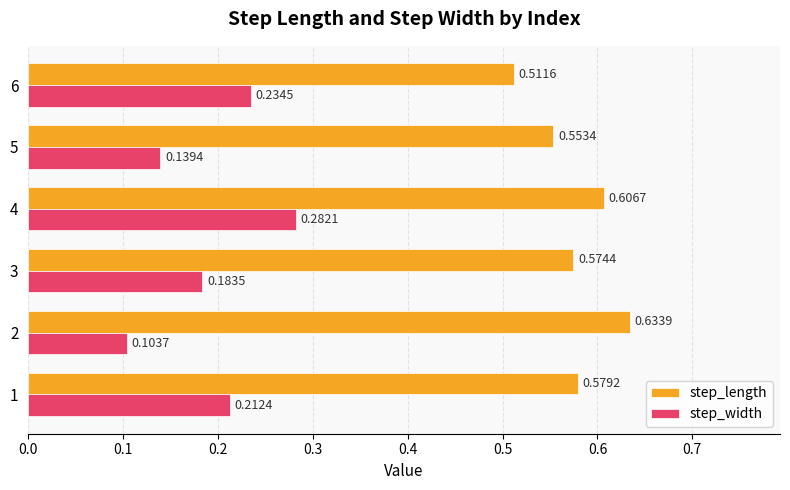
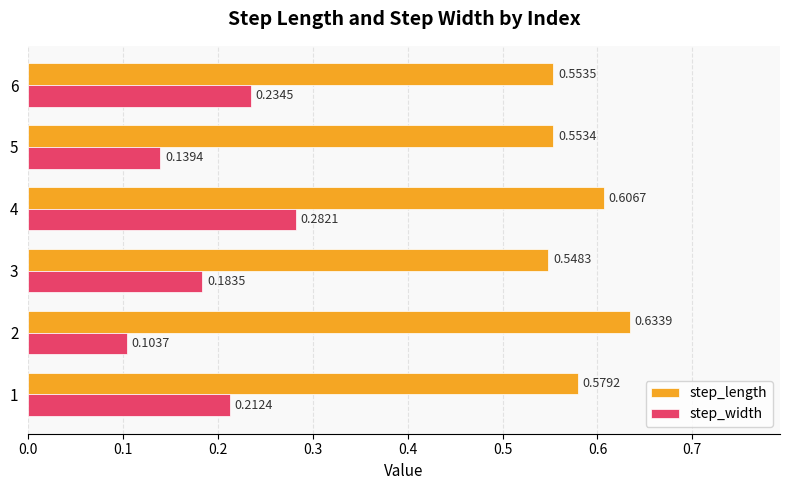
  {
    "step_length": {
-     "6": 0.5116,
+     "6": 0.5535,
      "5": 0.5534,
      "4": 0.6067,
-     "3": 0.5744,
+     "3": 0.5483,
      "2": 0.6339,
      "1": 0.5792
    },
    "step_width": {
      "6": 0.2345,
      "5": 0.1394,
      "4": 0.2821,
      "3": 0.1835,
      "2": 0.1037,
      "1": 0.2124
    }
  }
